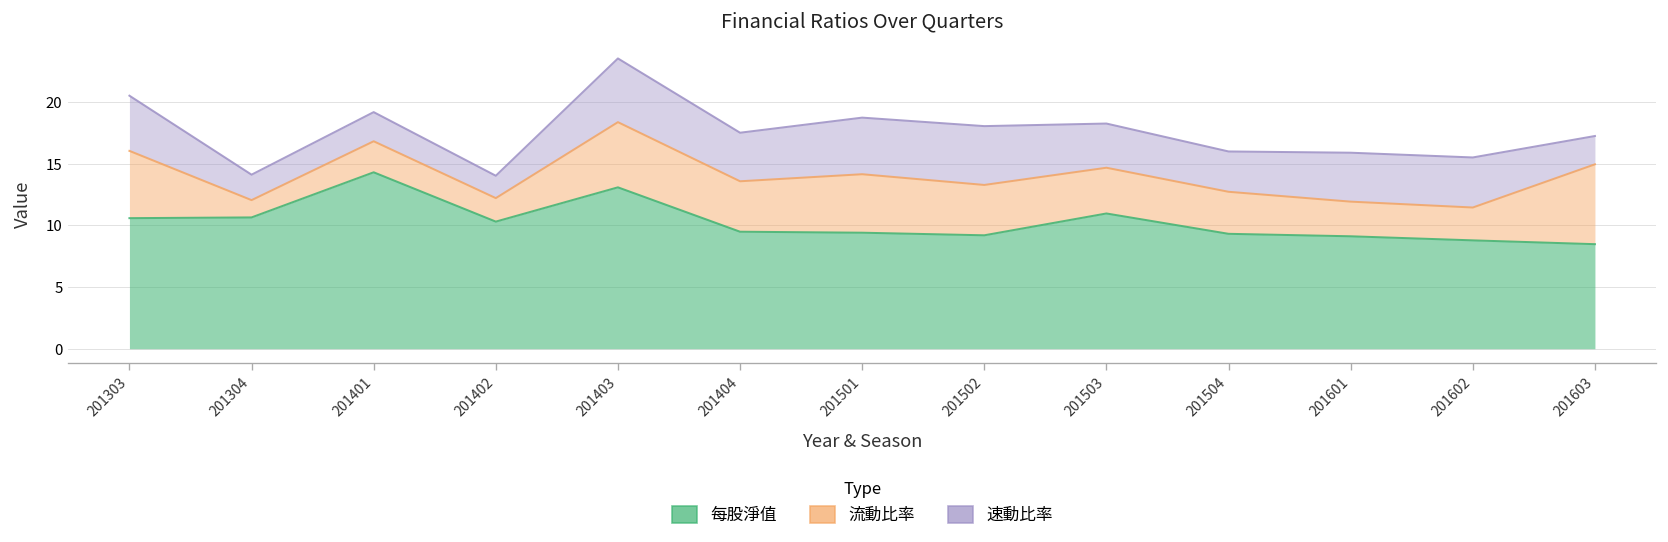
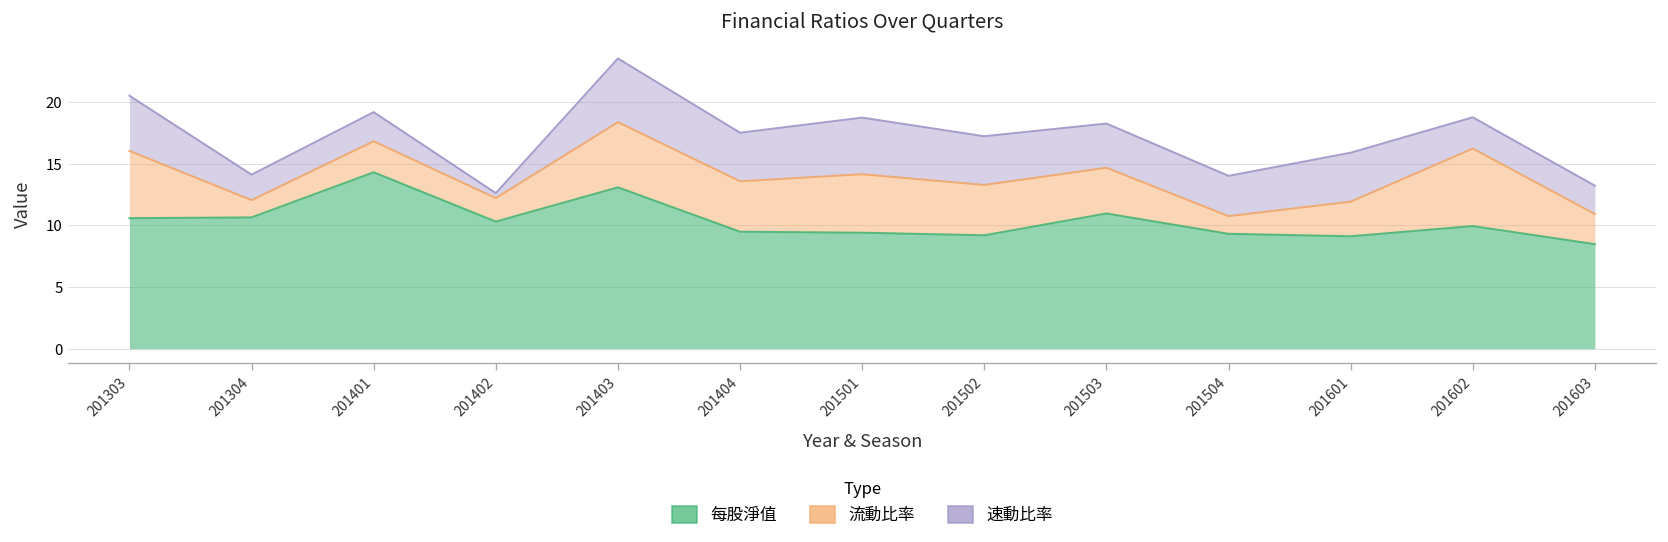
  {
    "每股淨值": {
      "201303": 10.6,
      "201304": 10.7,
      "201401": 14.3,
      "201402": 10.3,
      "201403": 13.1,
      "201404": 9.5,
      "201501": 9.4,
      "201502": 9.2,
      "201503": 11.0,
      "201504": 9.3,
      "201601": 9.1,
-     "201602": 8.8,
+     "201602": 10.0,
      "201603": 8.5
    },
    "流動比率": {
      "201303": 5.5,
      "201304": 1.4,
      "201401": 2.5,
      "201402": 1.9,
      "201403": 5.3,
      "201404": 4.1,
      "201501": 4.7,
      "201502": 4.1,
      "201503": 3.7,
-     "201504": 3.4,
+     "201504": 1.4,
      "201601": 2.8,
-     "201602": 2.7,
-     "201603": 6.5
+     "201602": 6.3,
+     "201603": 2.4
    },
    "速動比率": {
      "201303": 4.5,
      "201304": 2.1,
      "201401": 2.4,
-     "201402": 1.8,
+     "201402": 0.4,
      "201403": 5.2,
      "201404": 3.9,
      "201501": 4.6,
-     "201502": 4.8,
+     "201502": 4.0,
      "201503": 3.6,
      "201504": 3.3,
      "201601": 4.0,
-     "201602": 4.1,
+     "201602": 2.5,
      "201603": 2.3
    }
  }
